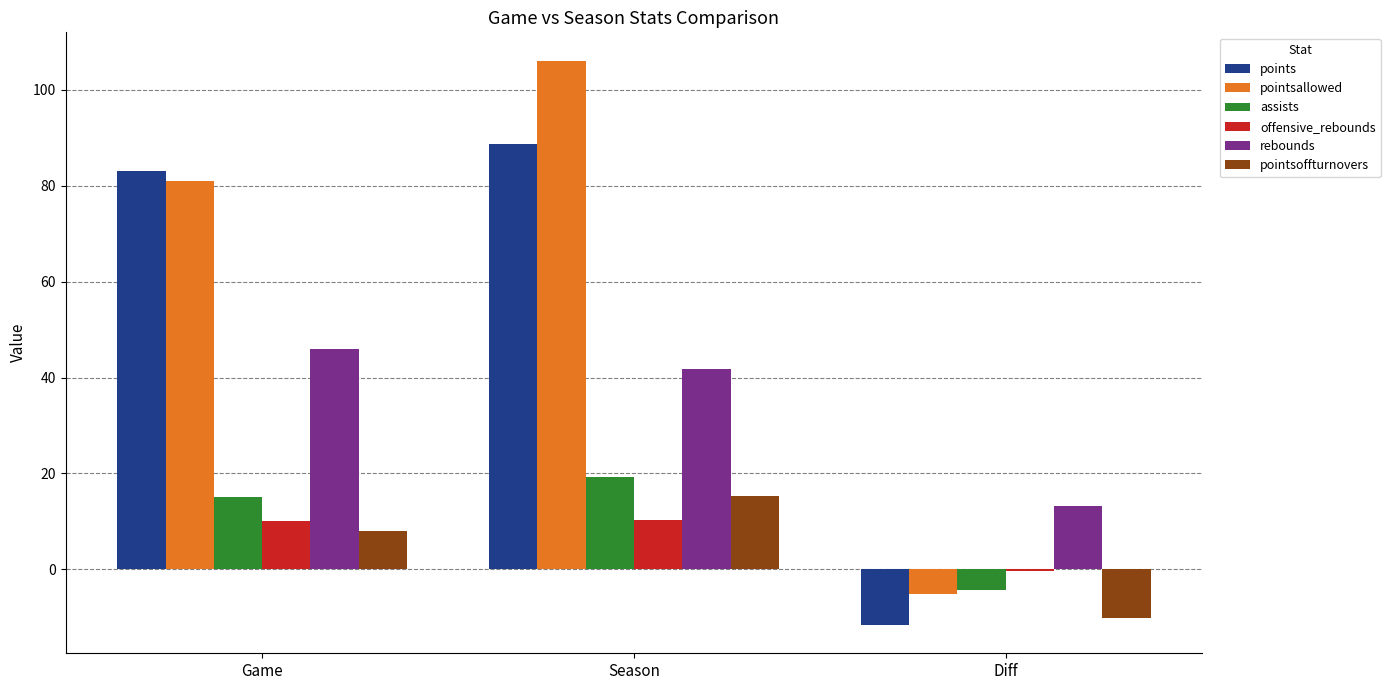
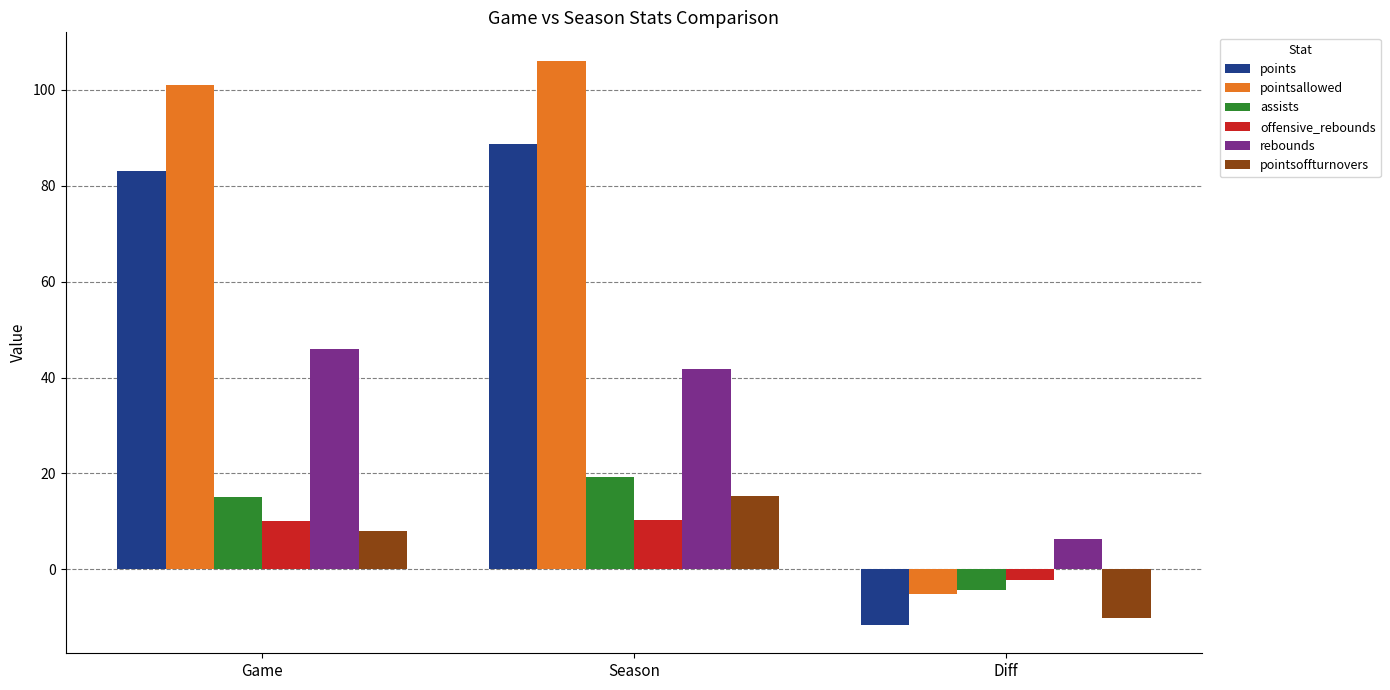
  {
    "points": {
      "Game": 83,
      "Season": 89,
      "Diff": -12
    },
    "pointsallowed": {
-     "Game": 81,
+     "Game": 101,
      "Season": 106,
      "Diff": -5
    },
    "assists": {
      "Game": 15,
      "Season": 19,
      "Diff": -4
    },
    "offensive_rebounds": {
      "Game": 10,
      "Season": 10,
-     "Diff": 0
+     "Diff": -2
    },
    "rebounds": {
      "Game": 46,
      "Season": 42,
-     "Diff": 13
+     "Diff": 6
    },
    "pointsoffturnovers": {
      "Game": 8,
      "Season": 15,
      "Diff": -10
    }
  }
